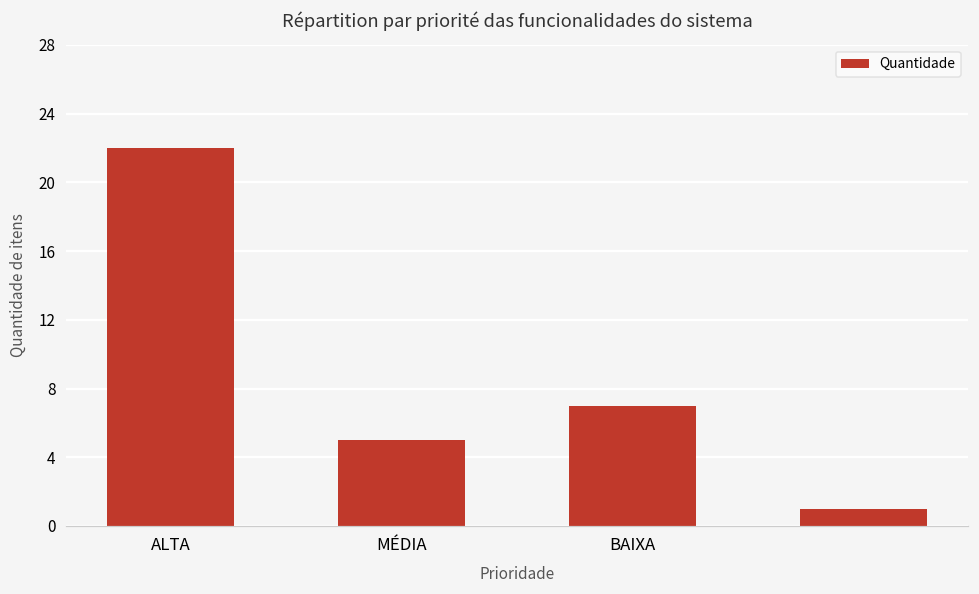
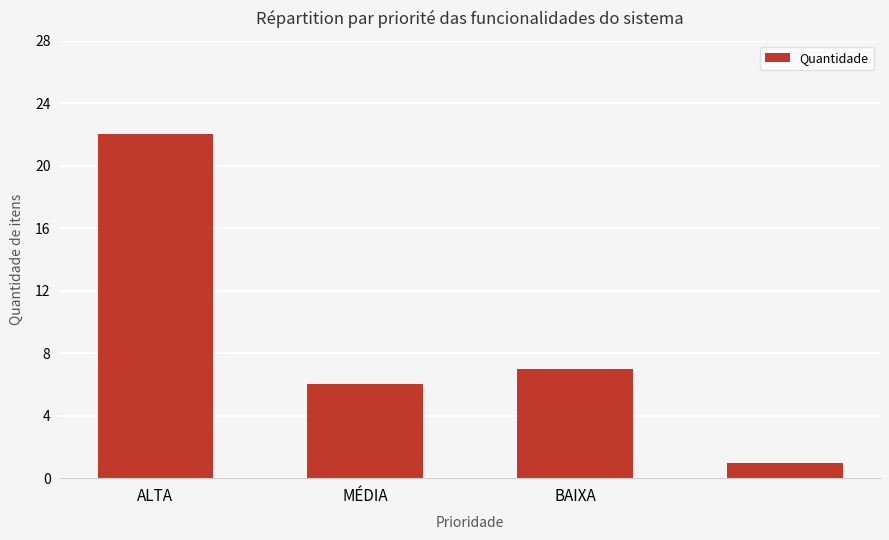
  {
    "ALTA": 22,
-   "MÉDIA": 5,
+   "MÉDIA": 6,
    "BAIXA": 7
  }
